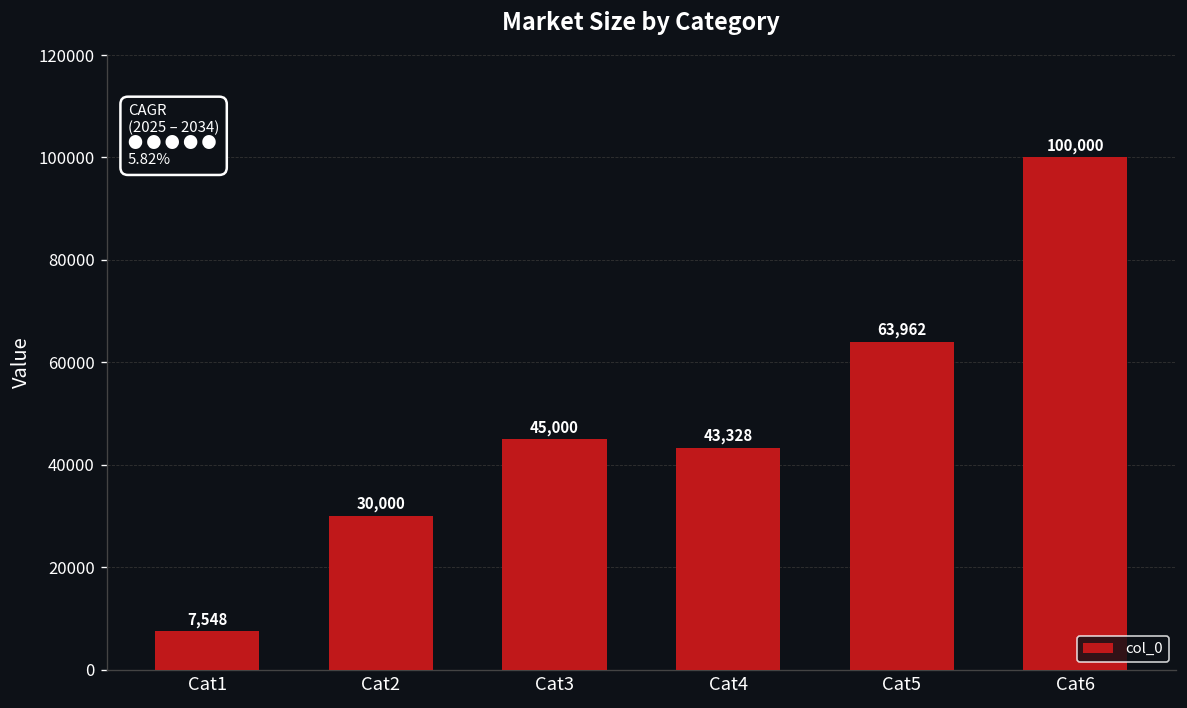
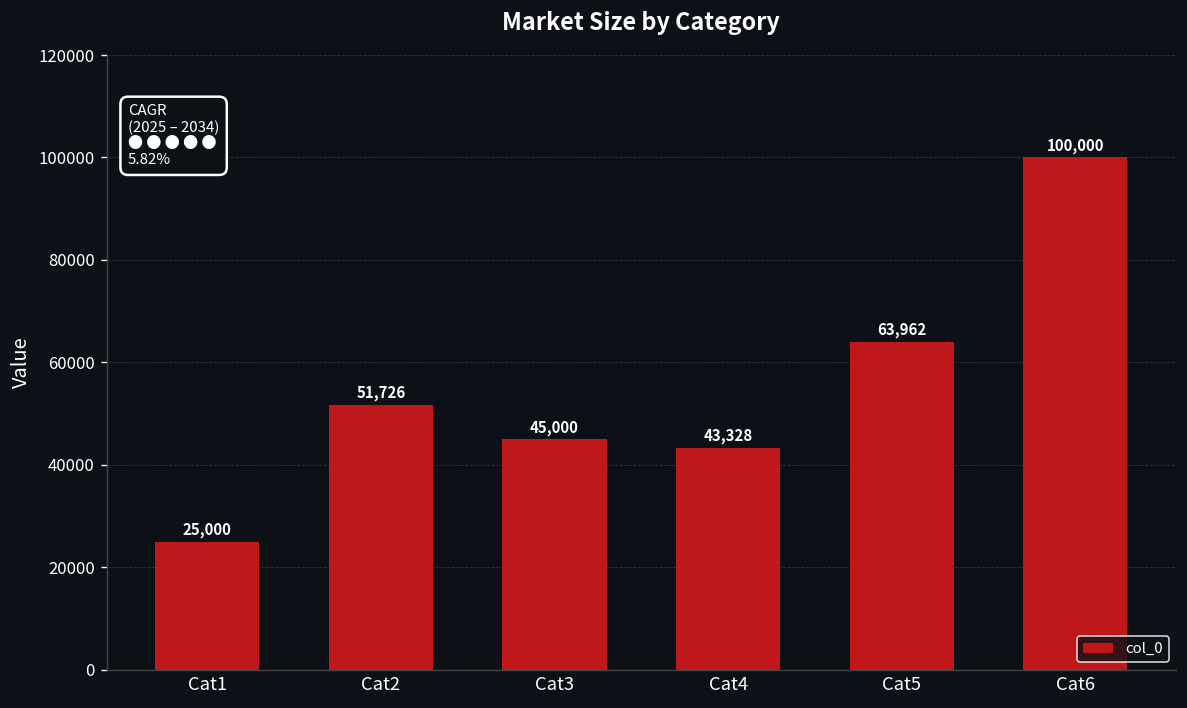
  {
-   "Cat1": "7,548",
-   "Cat2": "30,000",
+   "Cat1": "25,000",
+   "Cat2": "51,726",
    "Cat3": "45,000",
    "Cat4": "43,328",
    "Cat5": "63,962",
    "Cat6": "100,000"
  }
